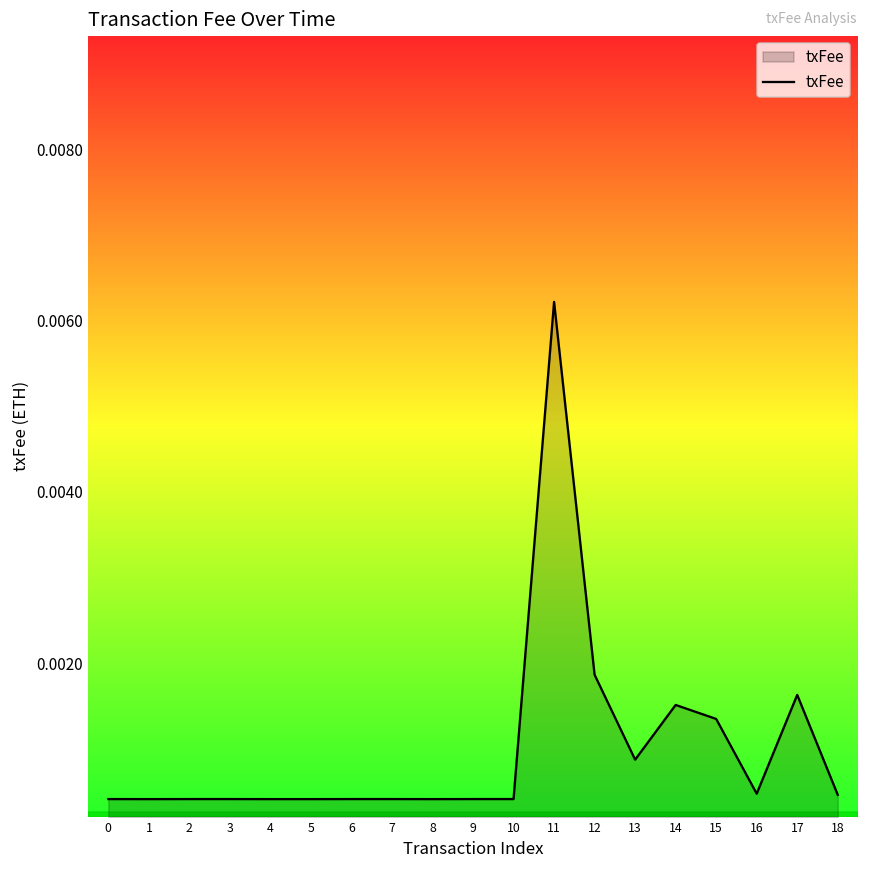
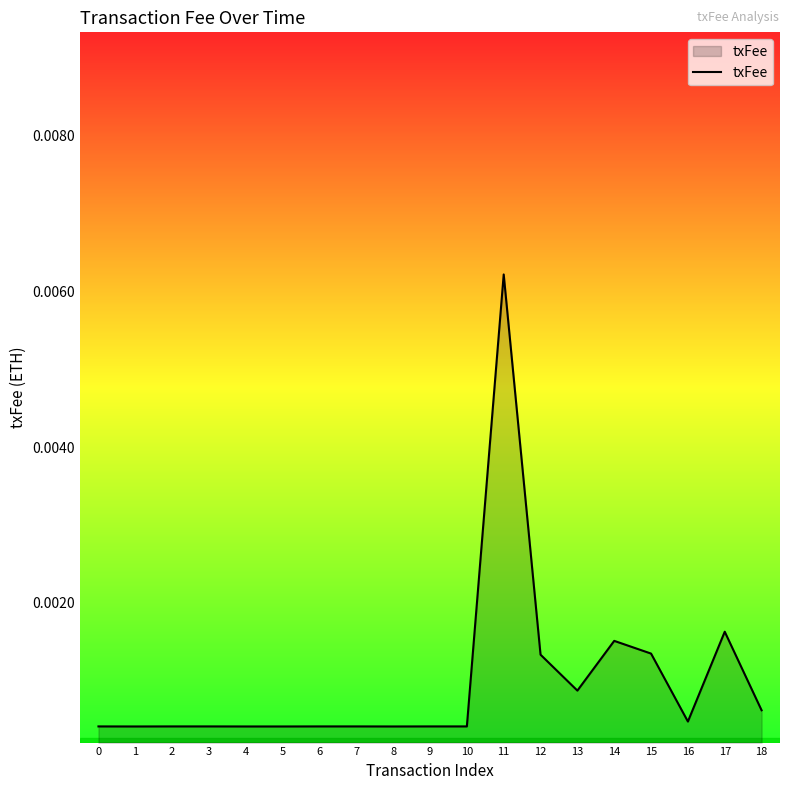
  {
    "0": 0.0004,
    "1": 0.0004,
    "2": 0.0004,
    "3": 0.0004,
    "4": 0.0004,
    "5": 0.0004,
    "6": 0.0004,
    "7": 0.0004,
    "8": 0.0004,
    "9": 0.0004,
    "10": 0.0004,
    "11": 0.0062,
-   "12": 0.0019,
+   "12": 0.0013,
    "13": 0.0009,
    "14": 0.0015,
    "15": 0.0014,
    "16": 0.0005,
    "17": 0.0016,
-   "18": 0.0005
+   "18": 0.0006
  }
